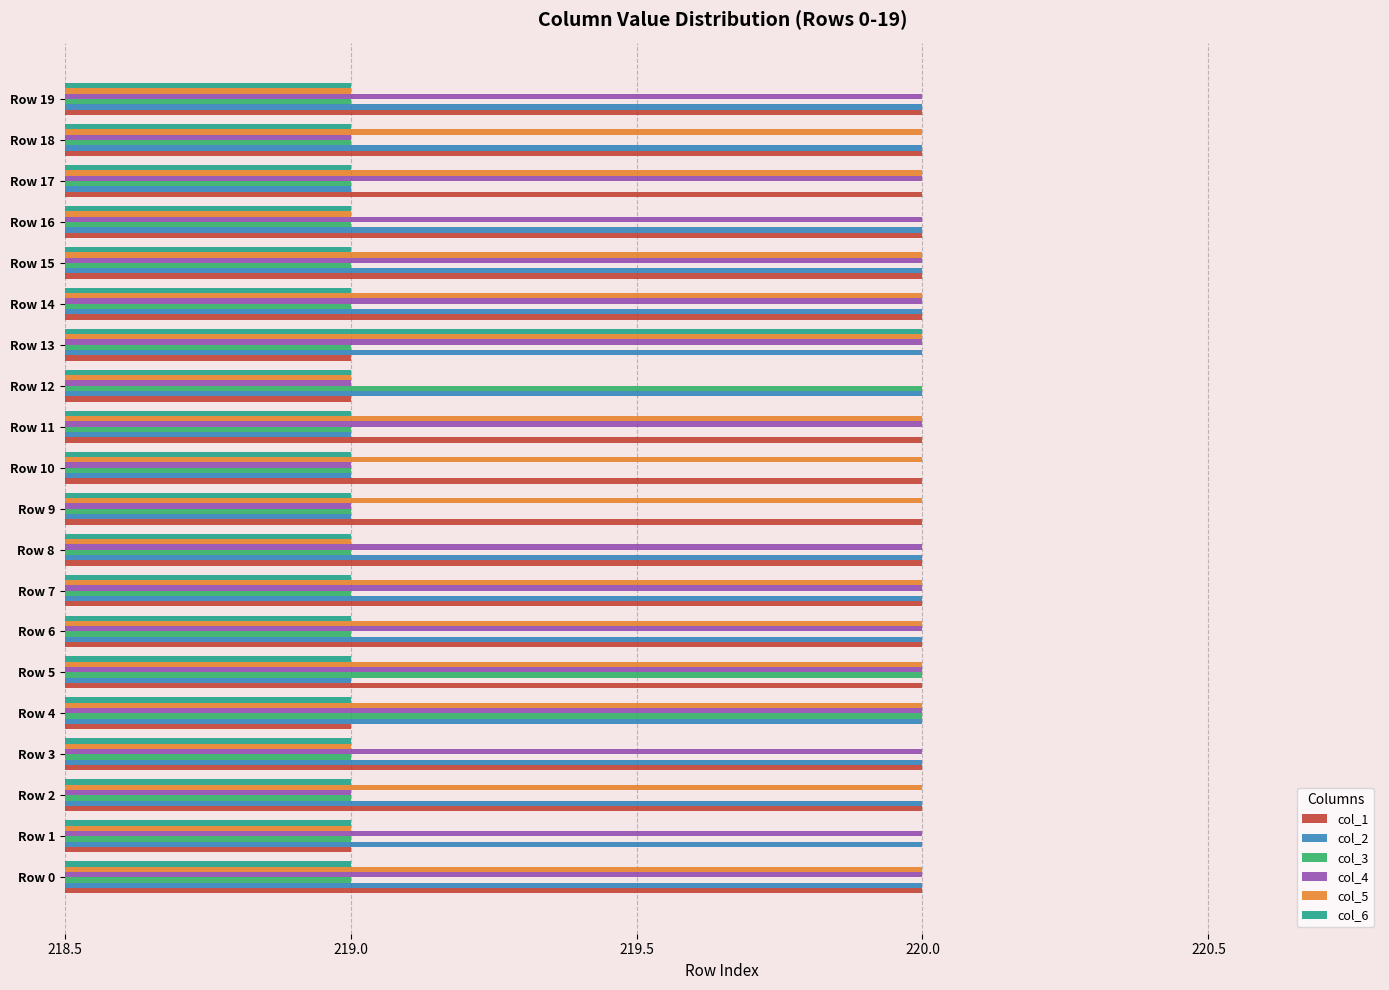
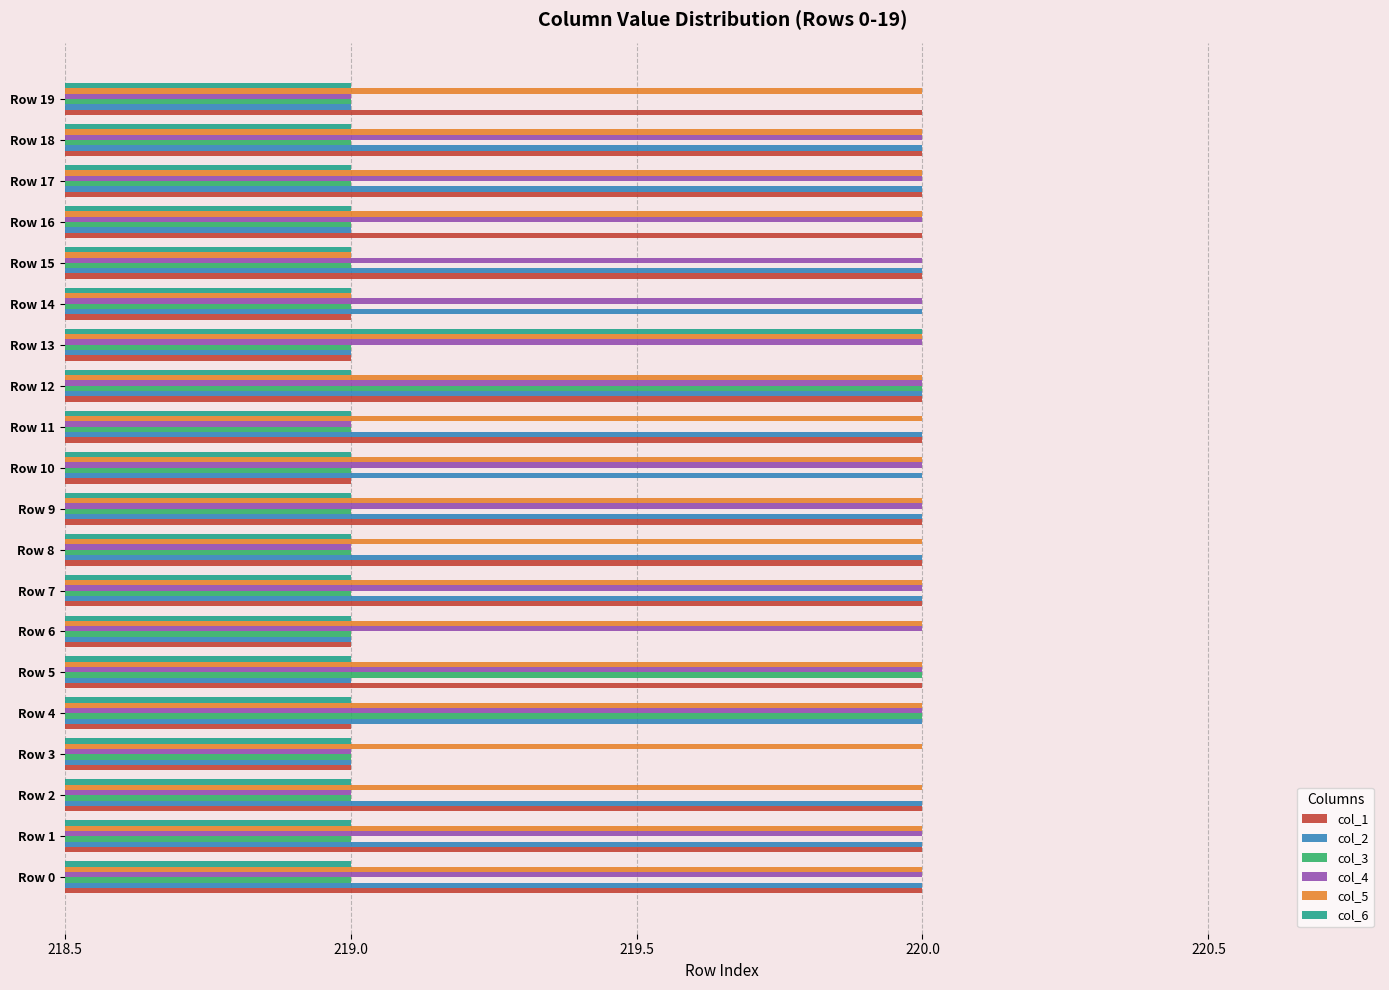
  {
    "col_1": {
      "Row 19": 220,
      "Row 18": 220,
      "Row 17": 220,
      "Row 16": 220,
      "Row 15": 220,
-     "Row 14": 220,
+     "Row 14": 219,
      "Row 13": 219,
-     "Row 12": 219,
+     "Row 12": 220,
      "Row 11": 220,
-     "Row 10": 220,
+     "Row 10": 219,
      "Row 9": 220,
      "Row 8": 220,
      "Row 7": 220,
-     "Row 6": 220,
+     "Row 6": 219,
      "Row 5": 220,
      "Row 4": 219,
-     "Row 3": 220,
+     "Row 3": 219,
      "Row 2": 220,
-     "Row 1": 219,
+     "Row 1": 220,
      "Row 0": 220
    },
    "col_2": {
-     "Row 19": 220,
+     "Row 19": 219,
      "Row 18": 220,
-     "Row 17": 219,
-     "Row 16": 220,
+     "Row 17": 220,
+     "Row 16": 219,
      "Row 15": 220,
      "Row 14": 220,
-     "Row 13": 220,
+     "Row 13": 219,
      "Row 12": 220,
-     "Row 11": 219,
-     "Row 10": 219,
-     "Row 9": 219,
+     "Row 11": 220,
+     "Row 10": 220,
+     "Row 9": 220,
      "Row 8": 220,
      "Row 7": 220,
-     "Row 6": 220,
+     "Row 6": 219,
      "Row 5": 219,
      "Row 4": 220,
-     "Row 3": 220,
+     "Row 3": 219,
      "Row 2": 220,
      "Row 1": 220,
      "Row 0": 220
    },
    "col_4": {
-     "Row 19": 220,
-     "Row 18": 219,
+     "Row 19": 219,
+     "Row 18": 220,
      "Row 17": 220,
      "Row 16": 220,
      "Row 15": 220,
      "Row 14": 220,
      "Row 13": 220,
-     "Row 12": 219,
-     "Row 11": 220,
-     "Row 10": 219,
-     "Row 9": 219,
-     "Row 8": 220,
+     "Row 12": 220,
+     "Row 11": 219,
+     "Row 10": 220,
+     "Row 9": 220,
+     "Row 8": 219,
      "Row 7": 220,
      "Row 6": 220,
      "Row 5": 220,
      "Row 4": 220,
-     "Row 3": 220,
+     "Row 3": 219,
      "Row 2": 219,
      "Row 1": 220,
      "Row 0": 220
    },
    "col_5": {
-     "Row 19": 219,
+     "Row 19": 220,
      "Row 18": 220,
      "Row 17": 220,
-     "Row 16": 219,
-     "Row 15": 220,
-     "Row 14": 220,
+     "Row 16": 220,
+     "Row 15": 219,
+     "Row 14": 219,
      "Row 13": 220,
-     "Row 12": 219,
+     "Row 12": 220,
      "Row 11": 220,
      "Row 10": 220,
      "Row 9": 220,
-     "Row 8": 219,
+     "Row 8": 220,
      "Row 7": 220,
      "Row 6": 220,
      "Row 5": 220,
      "Row 4": 220,
-     "Row 3": 219,
+     "Row 3": 220,
      "Row 2": 220,
-     "Row 1": 219,
+     "Row 1": 220,
      "Row 0": 220
    }
  }
